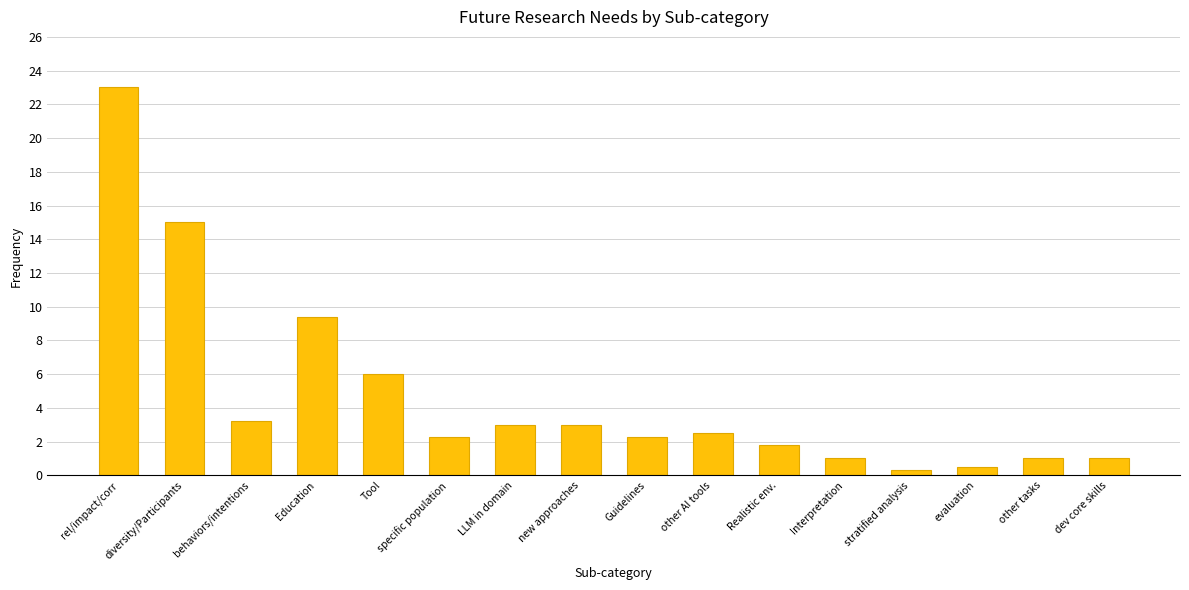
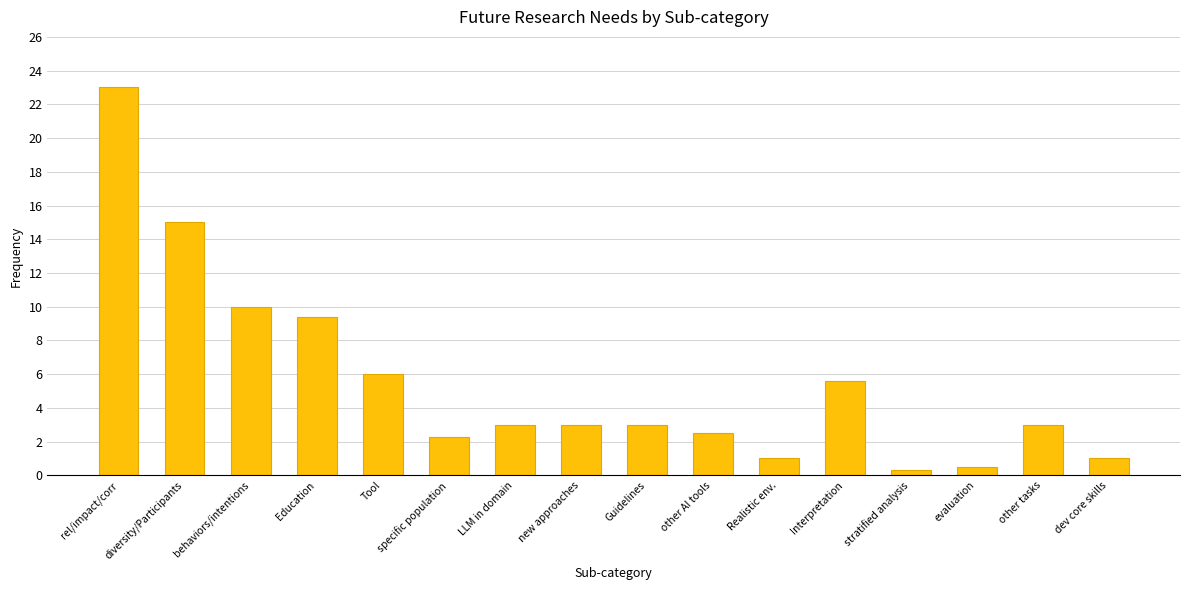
  {
    "rel/impact/corr": 23.0,
    "diversity/Participants": 15.0,
-   "behaviors/intentions": 3.2,
+   "behaviors/intentions": 10.0,
    "Education": 9.4,
    "Tool": 6.0,
    "specific population": 2.3,
    "LLM in domain": 3.0,
    "new approaches": 3.0,
-   "Guidelines": 2.3,
+   "Guidelines": 3.0,
    "other AI tools": 2.5,
-   "Realistic env.": 1.8,
-   "Interpretation": 1.0,
+   "Realistic env.": 1.0,
+   "Interpretation": 5.6,
    "stratified analysis": 0.3,
    "evaluation": 0.5,
-   "other tasks": 1,
+   "other tasks": 3,
    "dev core skills": 1.0
  }
